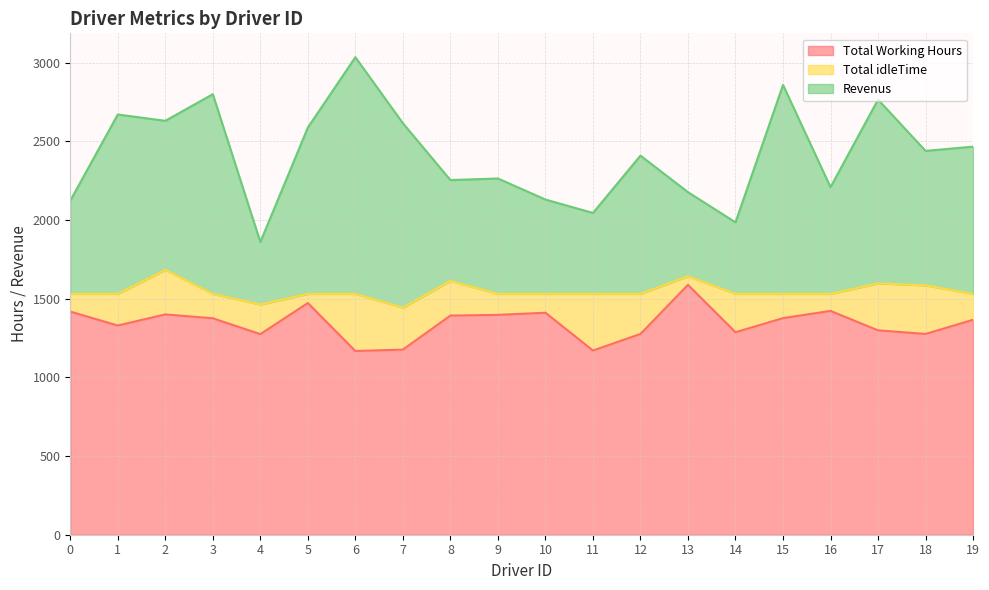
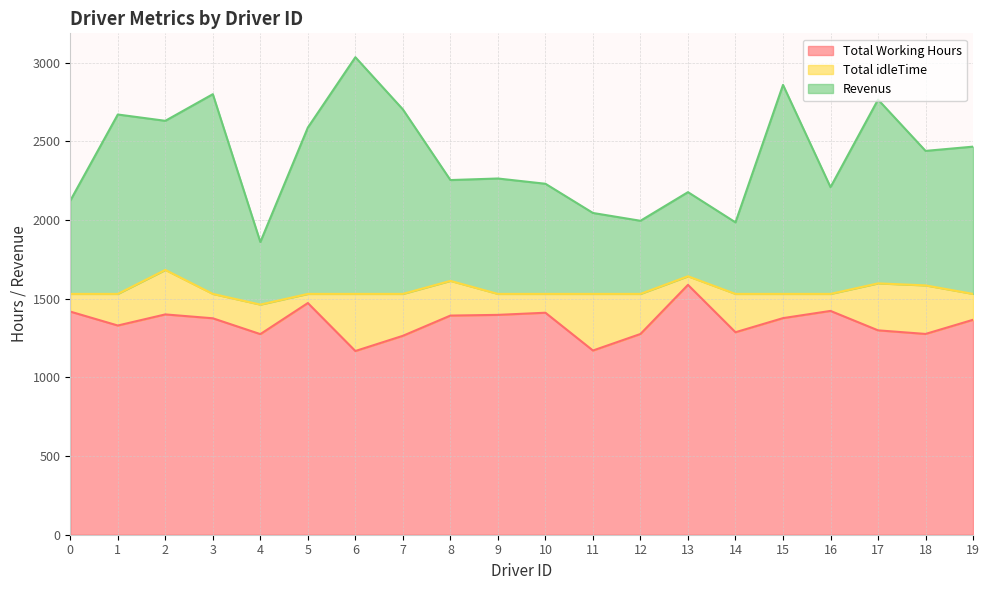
  {
    "Total Working Hours": {
      "0": 1420,
      "1": 1330,
      "2": 1400,
      "3": 1380,
      "4": 1270,
      "5": 1470,
      "6": 1170,
-     "7": 1180,
+     "7": 1260,
      "8": 1390,
      "9": 1400,
      "10": 1410,
      "11": 1170,
      "12": 1280,
      "13": 1590,
      "14": 1290,
      "15": 1380,
      "16": 1420,
      "17": 1300,
      "18": 1280,
      "19": 1370
    },
    "Total idleTime": {
      "7": 270
    },
    "Revenus": {
      "7": 1170,
-     "10": 2130,
-     "12": 2410
+     "10": 2230,
+     "12": 1990
    }
  }
